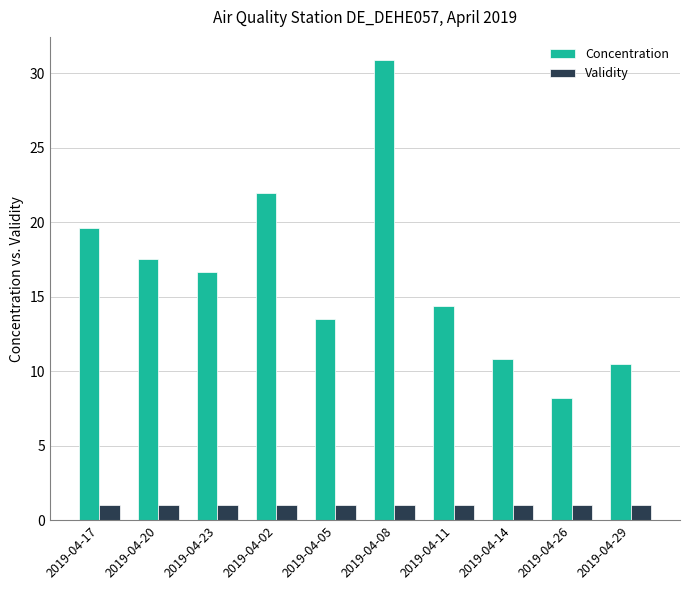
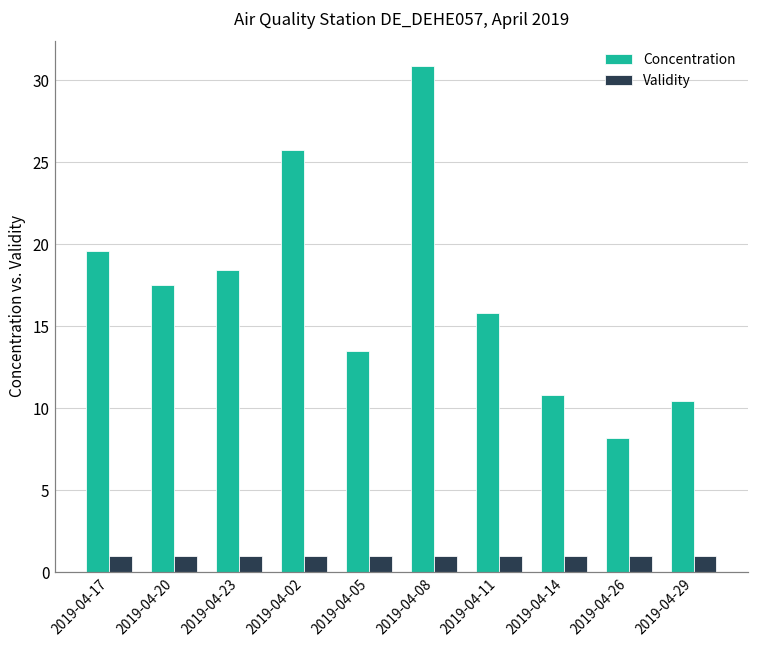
  {
    "Concentration": {
      "2019-04-17": 19.6,
      "2019-04-20": 17.5,
-     "2019-04-23": 16.7,
-     "2019-04-02": 22.0,
+     "2019-04-23": 18.4,
+     "2019-04-02": 25.8,
      "2019-04-05": 13.5,
      "2019-04-08": 30.9,
-     "2019-04-11": 14.3,
+     "2019-04-11": 15.8,
      "2019-04-14": 10.8,
      "2019-04-26": 8.2,
      "2019-04-29": 10.5
    },
    "Validity": {
      "2019-04-17": 1.0,
      "2019-04-20": 1.0,
      "2019-04-23": 1.0,
      "2019-04-02": 1.0,
      "2019-04-05": 1.0,
      "2019-04-08": 1.0,
      "2019-04-11": 1.0,
      "2019-04-14": 1.0,
      "2019-04-26": 1.0,
      "2019-04-29": 1.0
    }
  }
